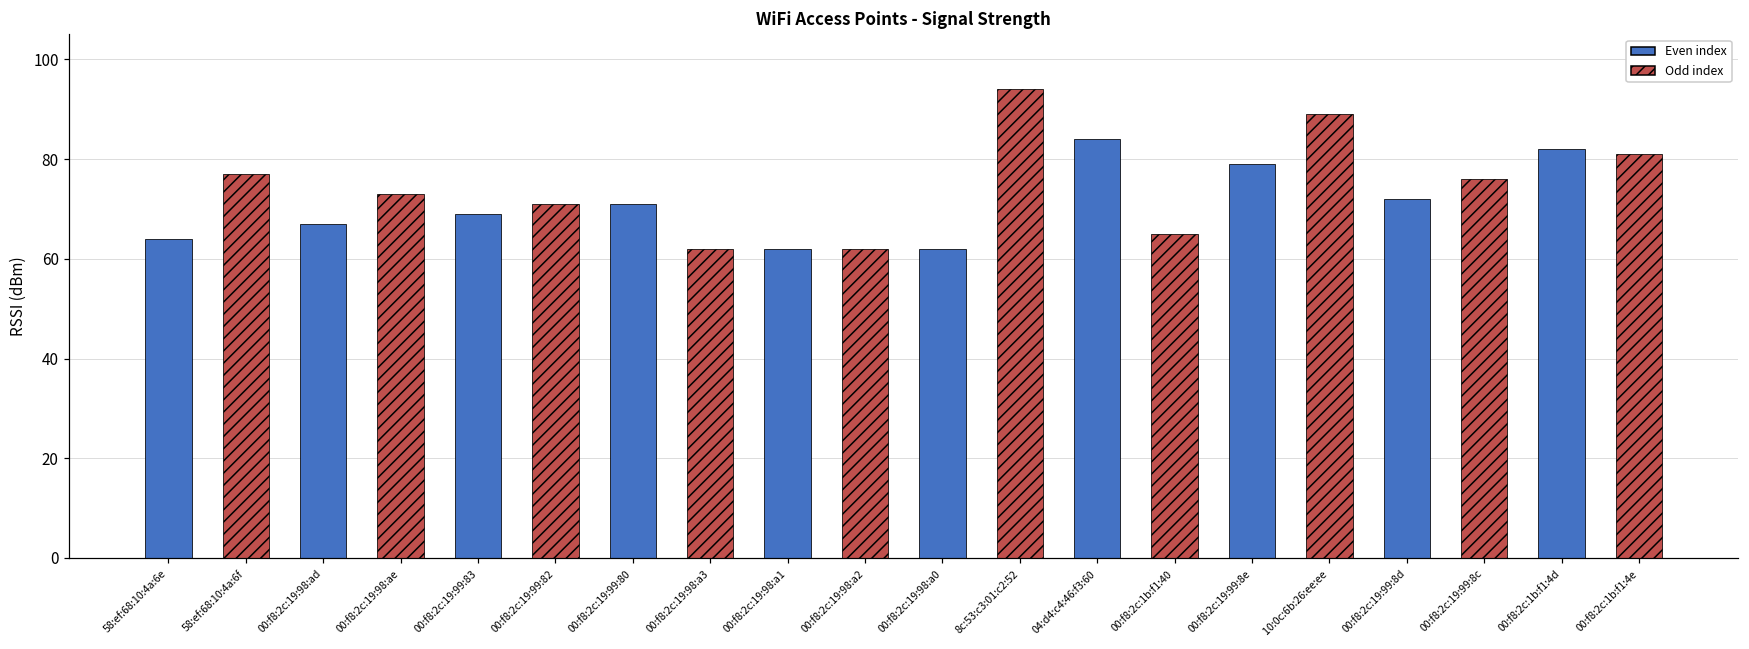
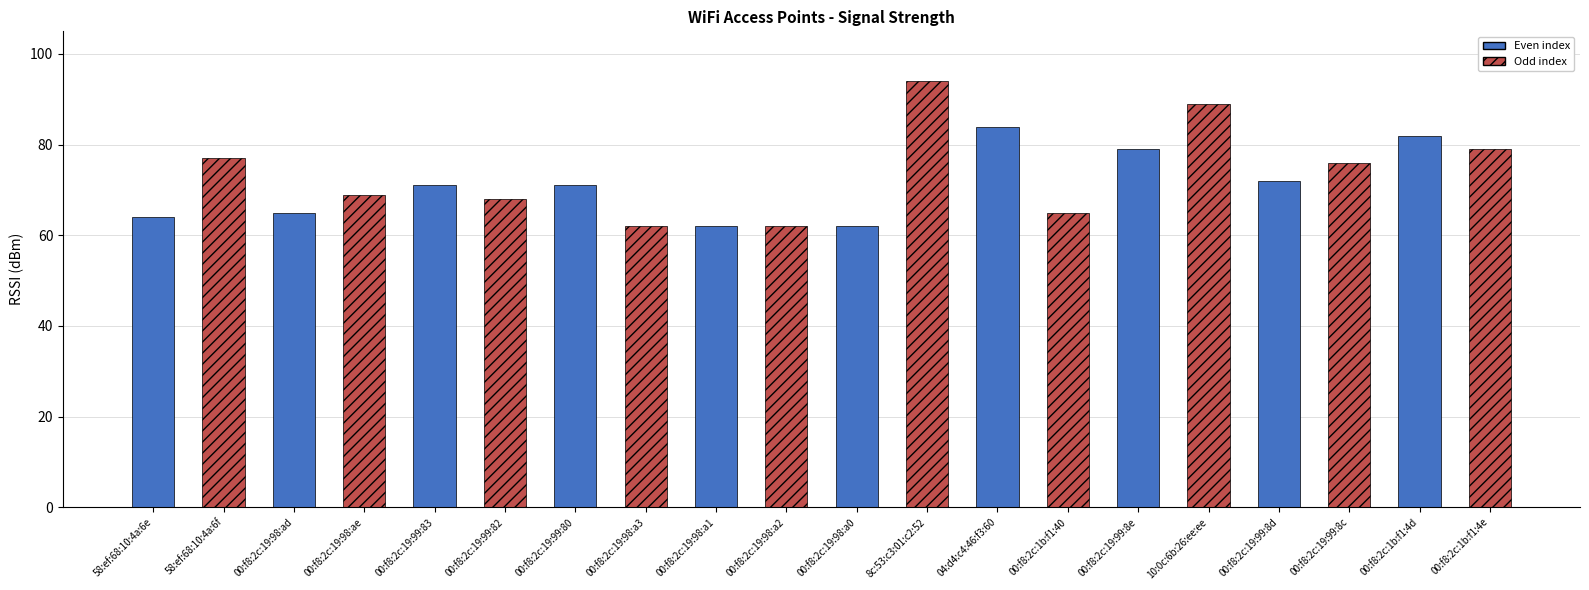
  {
    "58:ef:68:10:4a:6e": 64,
    "58:ef:68:10:4a:6f": 77,
-   "00:f8:2c:19:98:ad": 67,
-   "00:f8:2c:19:98:ae": 73,
-   "00:f8:2c:19:99:83": 69,
-   "00:f8:2c:19:99:82": 71,
+   "00:f8:2c:19:98:ad": 65,
+   "00:f8:2c:19:98:ae": 69,
+   "00:f8:2c:19:99:83": 71,
+   "00:f8:2c:19:99:82": 68,
    "00:f8:2c:19:99:80": 71,
    "00:f8:2c:19:98:a3": 62,
    "00:f8:2c:19:98:a1": 62,
    "00:f8:2c:19:98:a2": 62,
    "00:f8:2c:19:98:a0": 62,
    "8c:53:c3:01:c2:52": 94,
    "04:d4:c4:46:f3:60": 84,
    "00:f8:2c:1b:f1:40": 65,
    "00:f8:2c:19:99:8e": 79,
    "10:0c:6b:26:ee:ee": 89,
    "00:f8:2c:19:99:8d": 72,
    "00:f8:2c:19:99:8c": 76,
    "00:f8:2c:1b:f1:4d": 82,
-   "00:f8:2c:1b:f1:4e": 81
+   "00:f8:2c:1b:f1:4e": 79
  }
